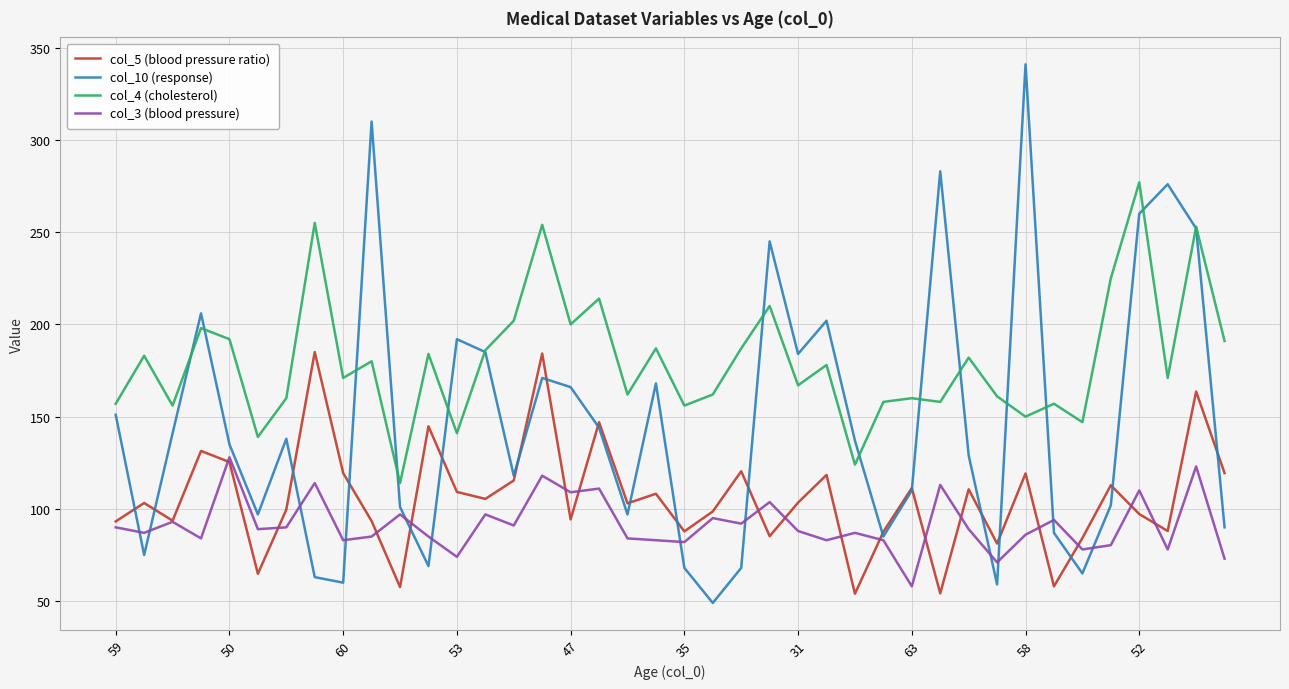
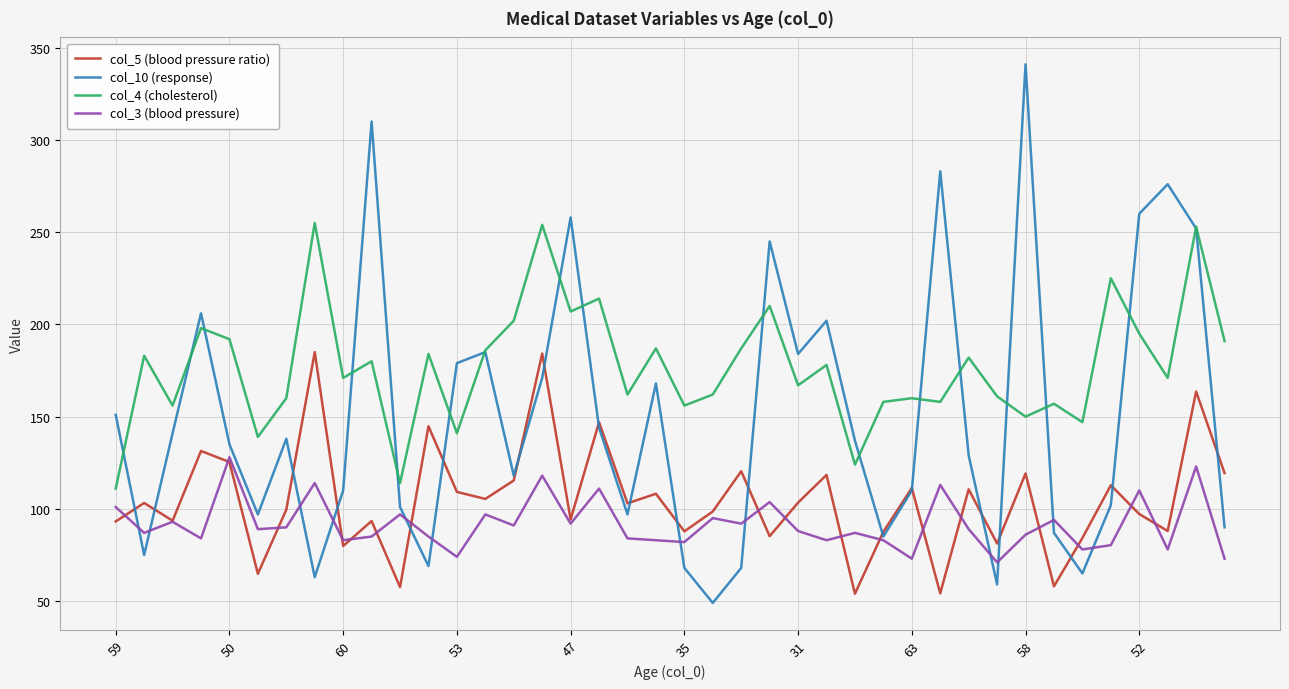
  {
    "col_5 (blood pressure ratio)": {
      "59": 93,
      "50": 125,
-     "60": 119,
+     "60": 80,
      "53": 109,
      "47": 94,
      "58": 119,
      "52": 97
    },
    "col_10 (response)": {
      "59": 151,
      "50": 135,
-     "60": 60,
-     "53": 192,
-     "47": 166,
+     "60": 110,
+     "53": 179,
+     "47": 258,
      "58": 341,
      "52": 260
    },
    "col_4 (cholesterol)": {
-     "59": 157,
+     "59": 111,
      "50": 192,
      "60": 171,
      "53": 141,
-     "47": 200,
+     "47": 207,
      "63": 160,
      "58": 150,
-     "52": 277
+     "52": 195
    },
    "col_3 (blood pressure)": {
-     "59": 90,
+     "59": 101,
      "50": 128,
      "60": 83,
      "53": 74,
-     "47": 109,
-     "63": 58,
+     "47": 92,
+     "63": 73,
      "58": 86,
      "52": 110
    }
  }
